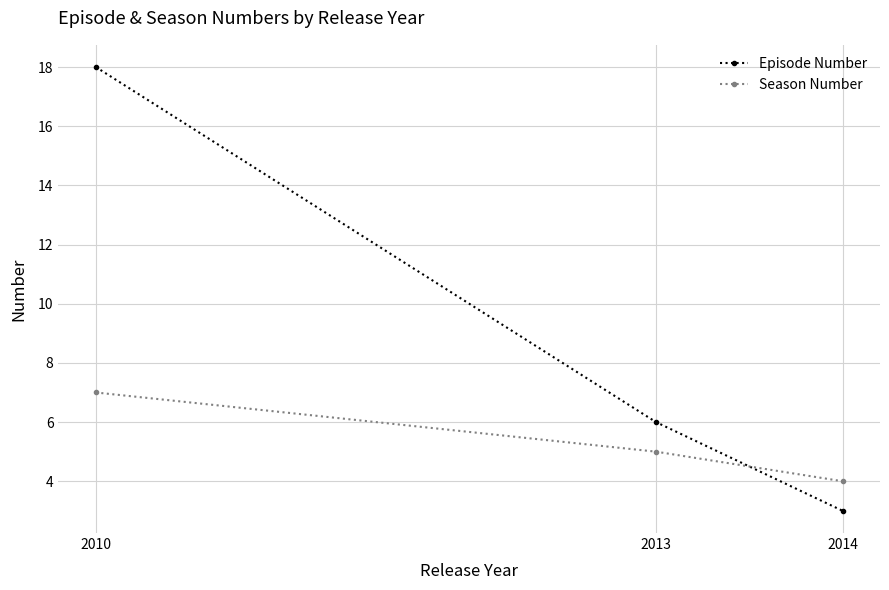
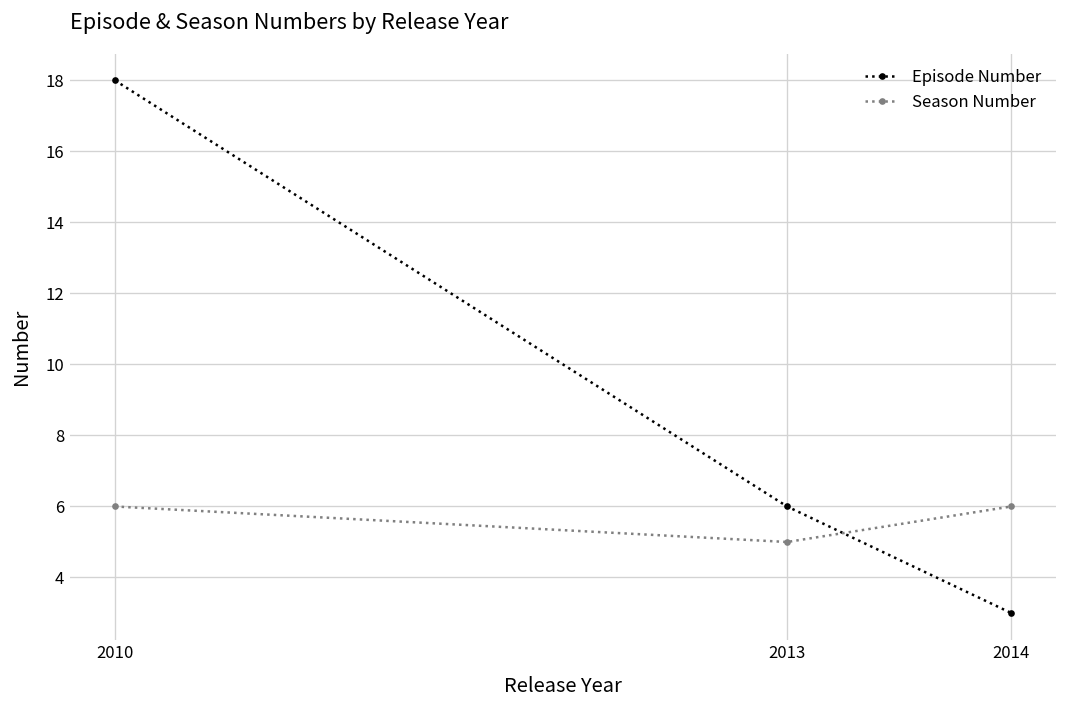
  {
    "Episode Number": {
      "2010": 18,
      "2013": 6,
      "2014": 3
    },
    "Season Number": {
-     "2010": 7,
+     "2010": 6,
      "2013": 5,
-     "2014": 4
+     "2014": 6
    }
  }
